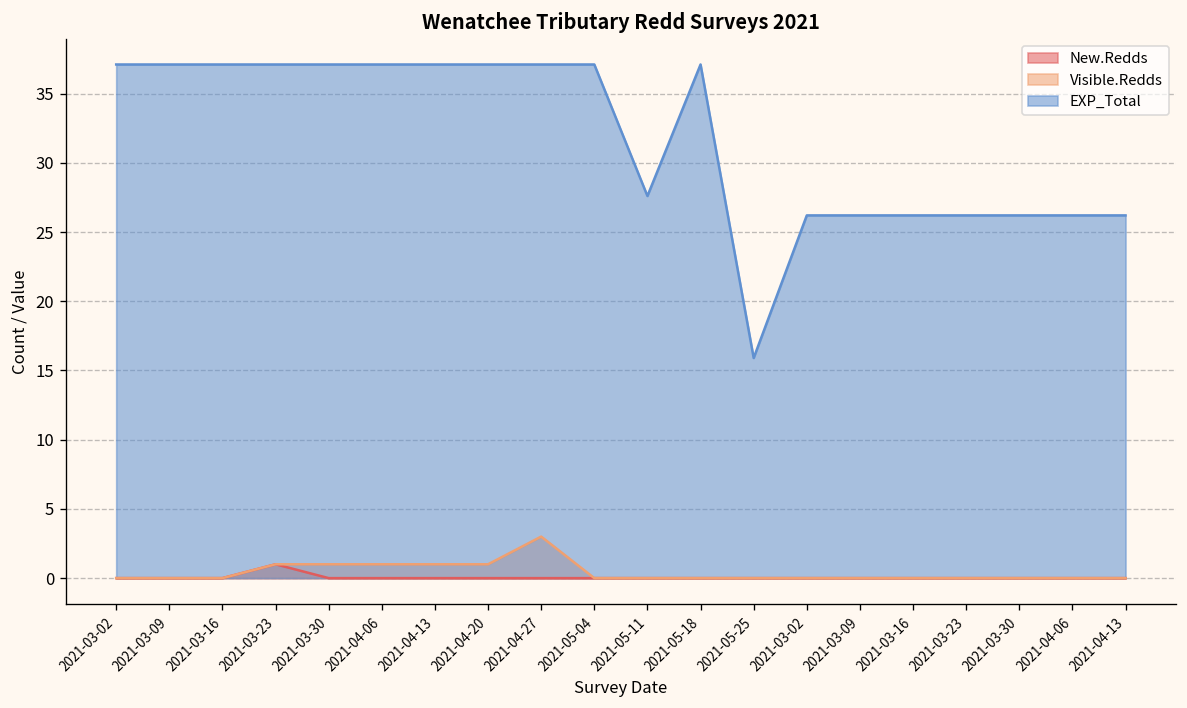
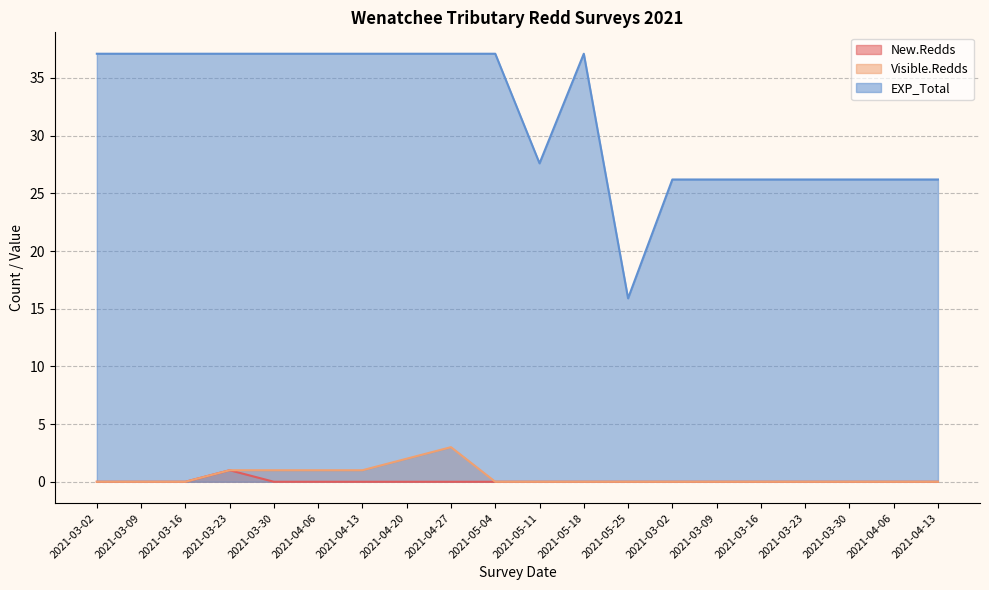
  {
    "New.Redds": {
      "2021-04-20": 0,
      "2021-04-27": 0
    },
    "Visible.Redds": {
-     "2021-04-20": 1,
+     "2021-04-20": 2,
      "2021-04-27": 3
    },
    "EXP_Total": {
      "2021-04-20": 37,
      "2021-04-27": 37,
      "2021-05-04": 37,
      "2021-05-11": 27.6,
      "2021-05-18": 37,
      "2021-05-25": 16
    }
  }
